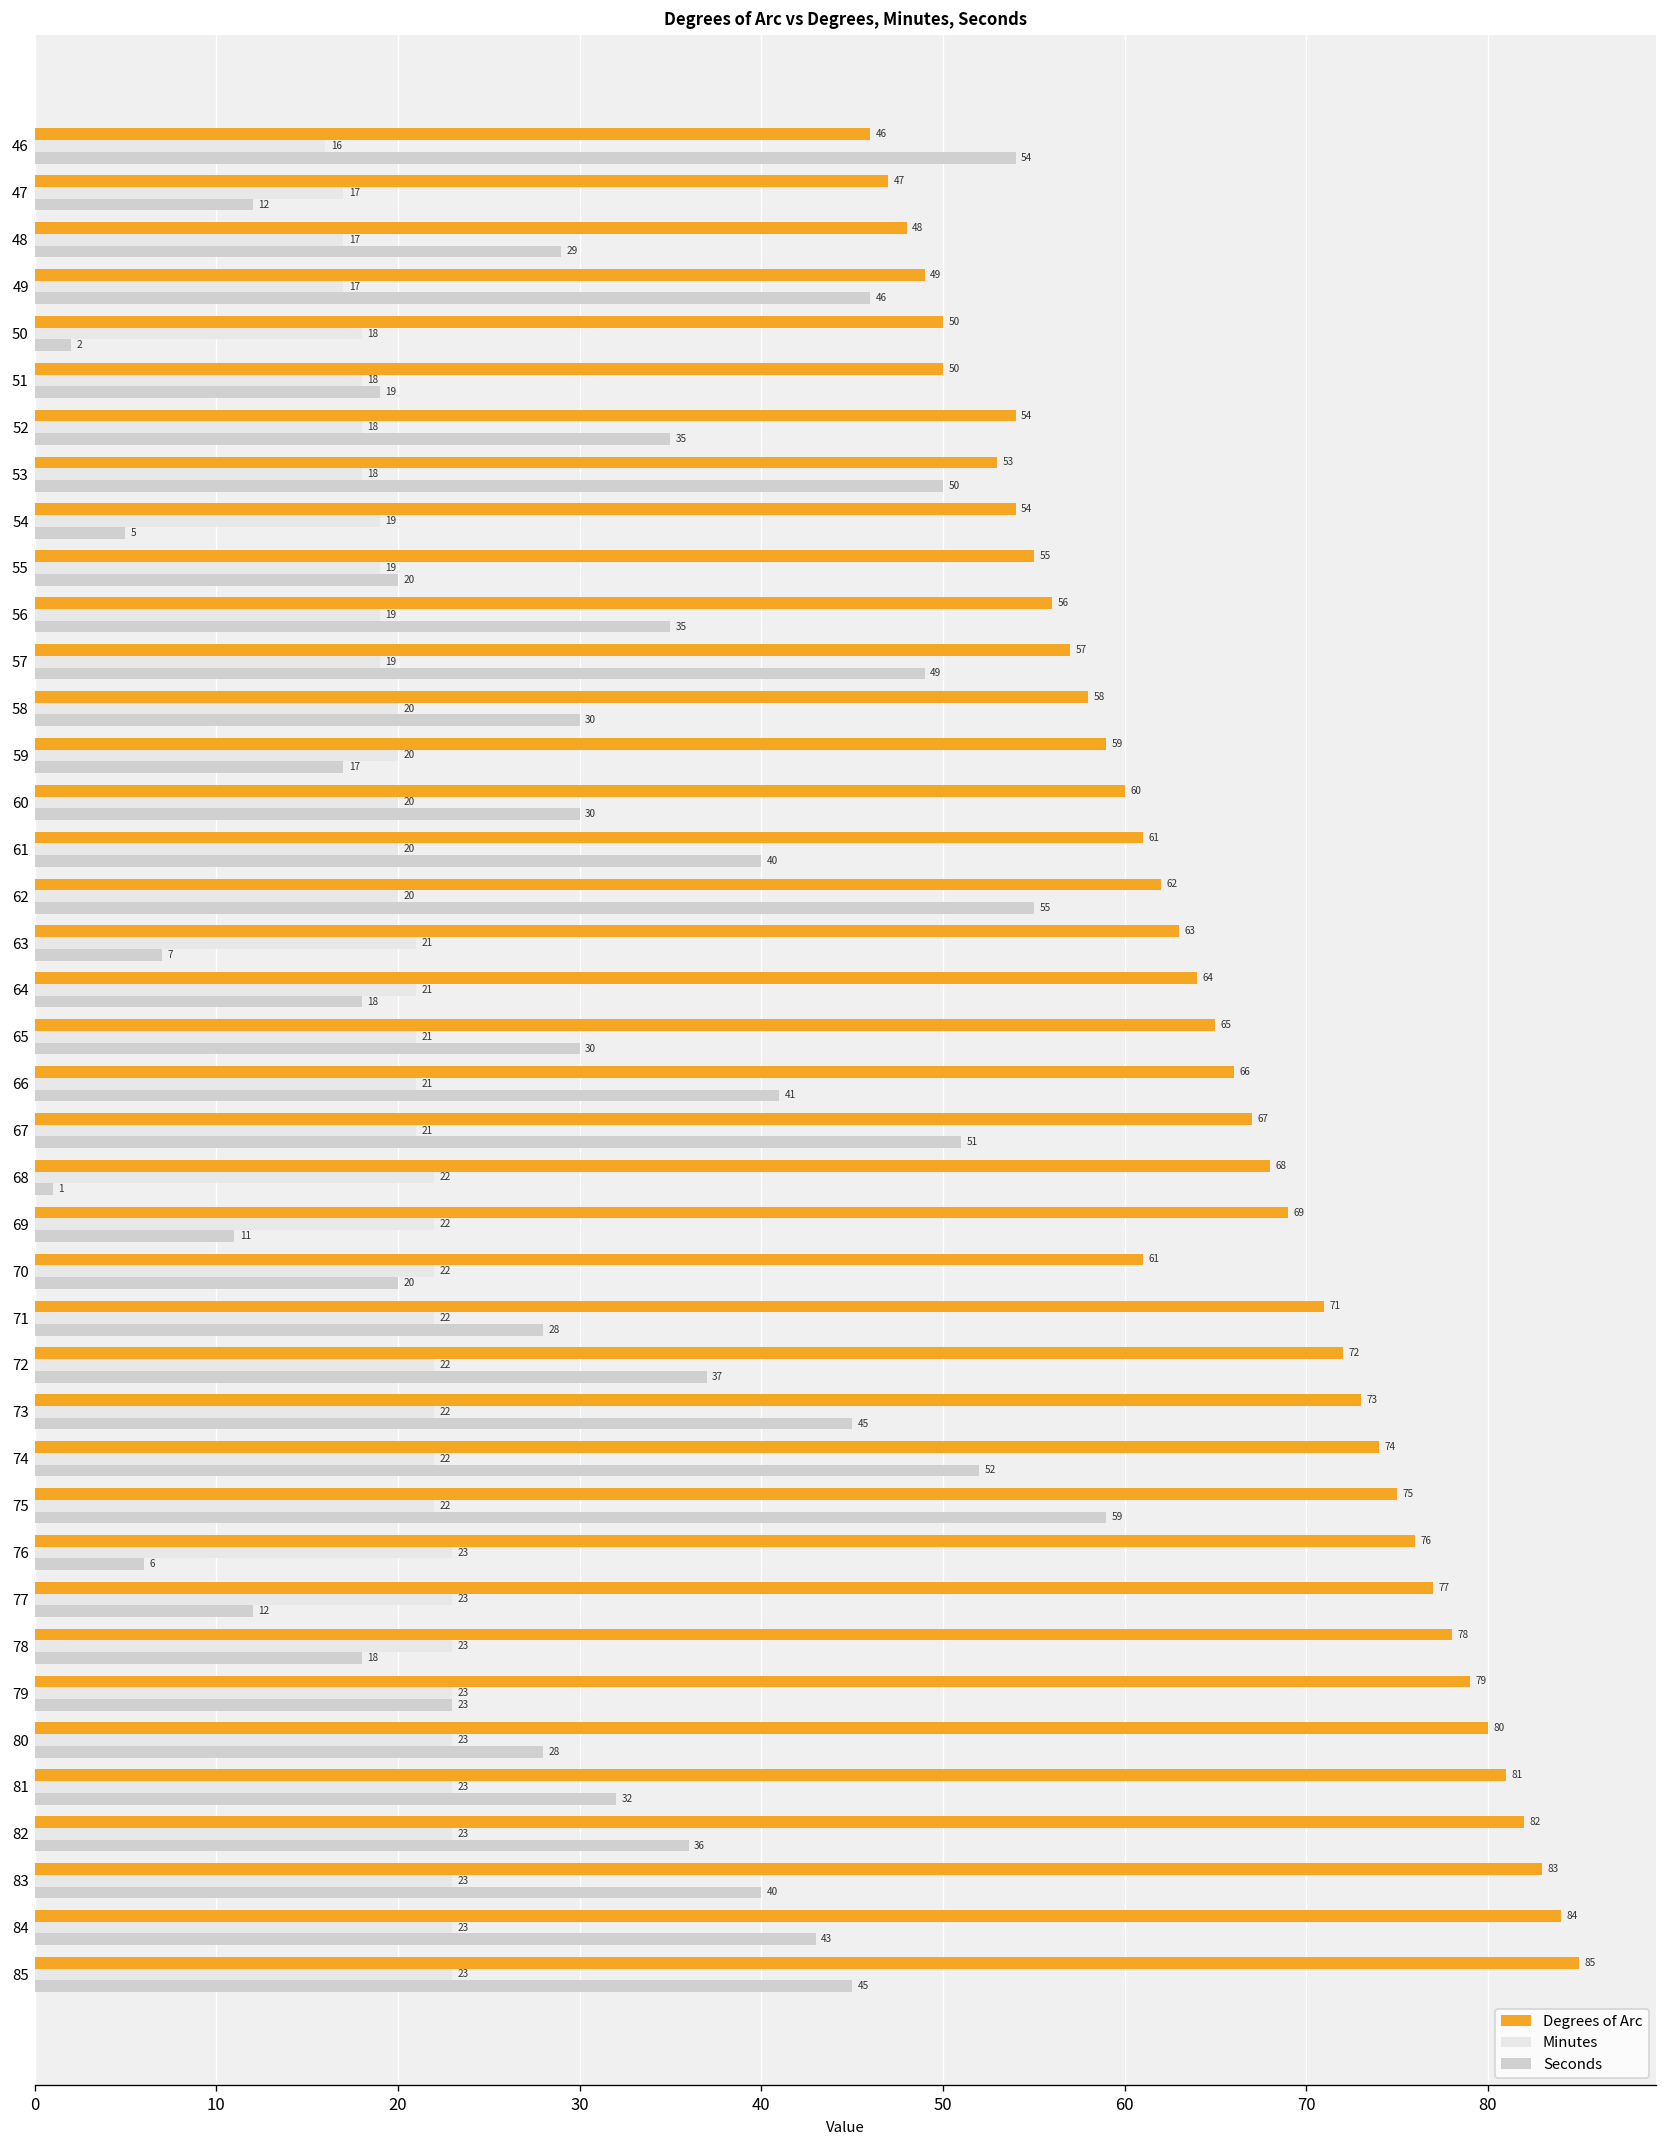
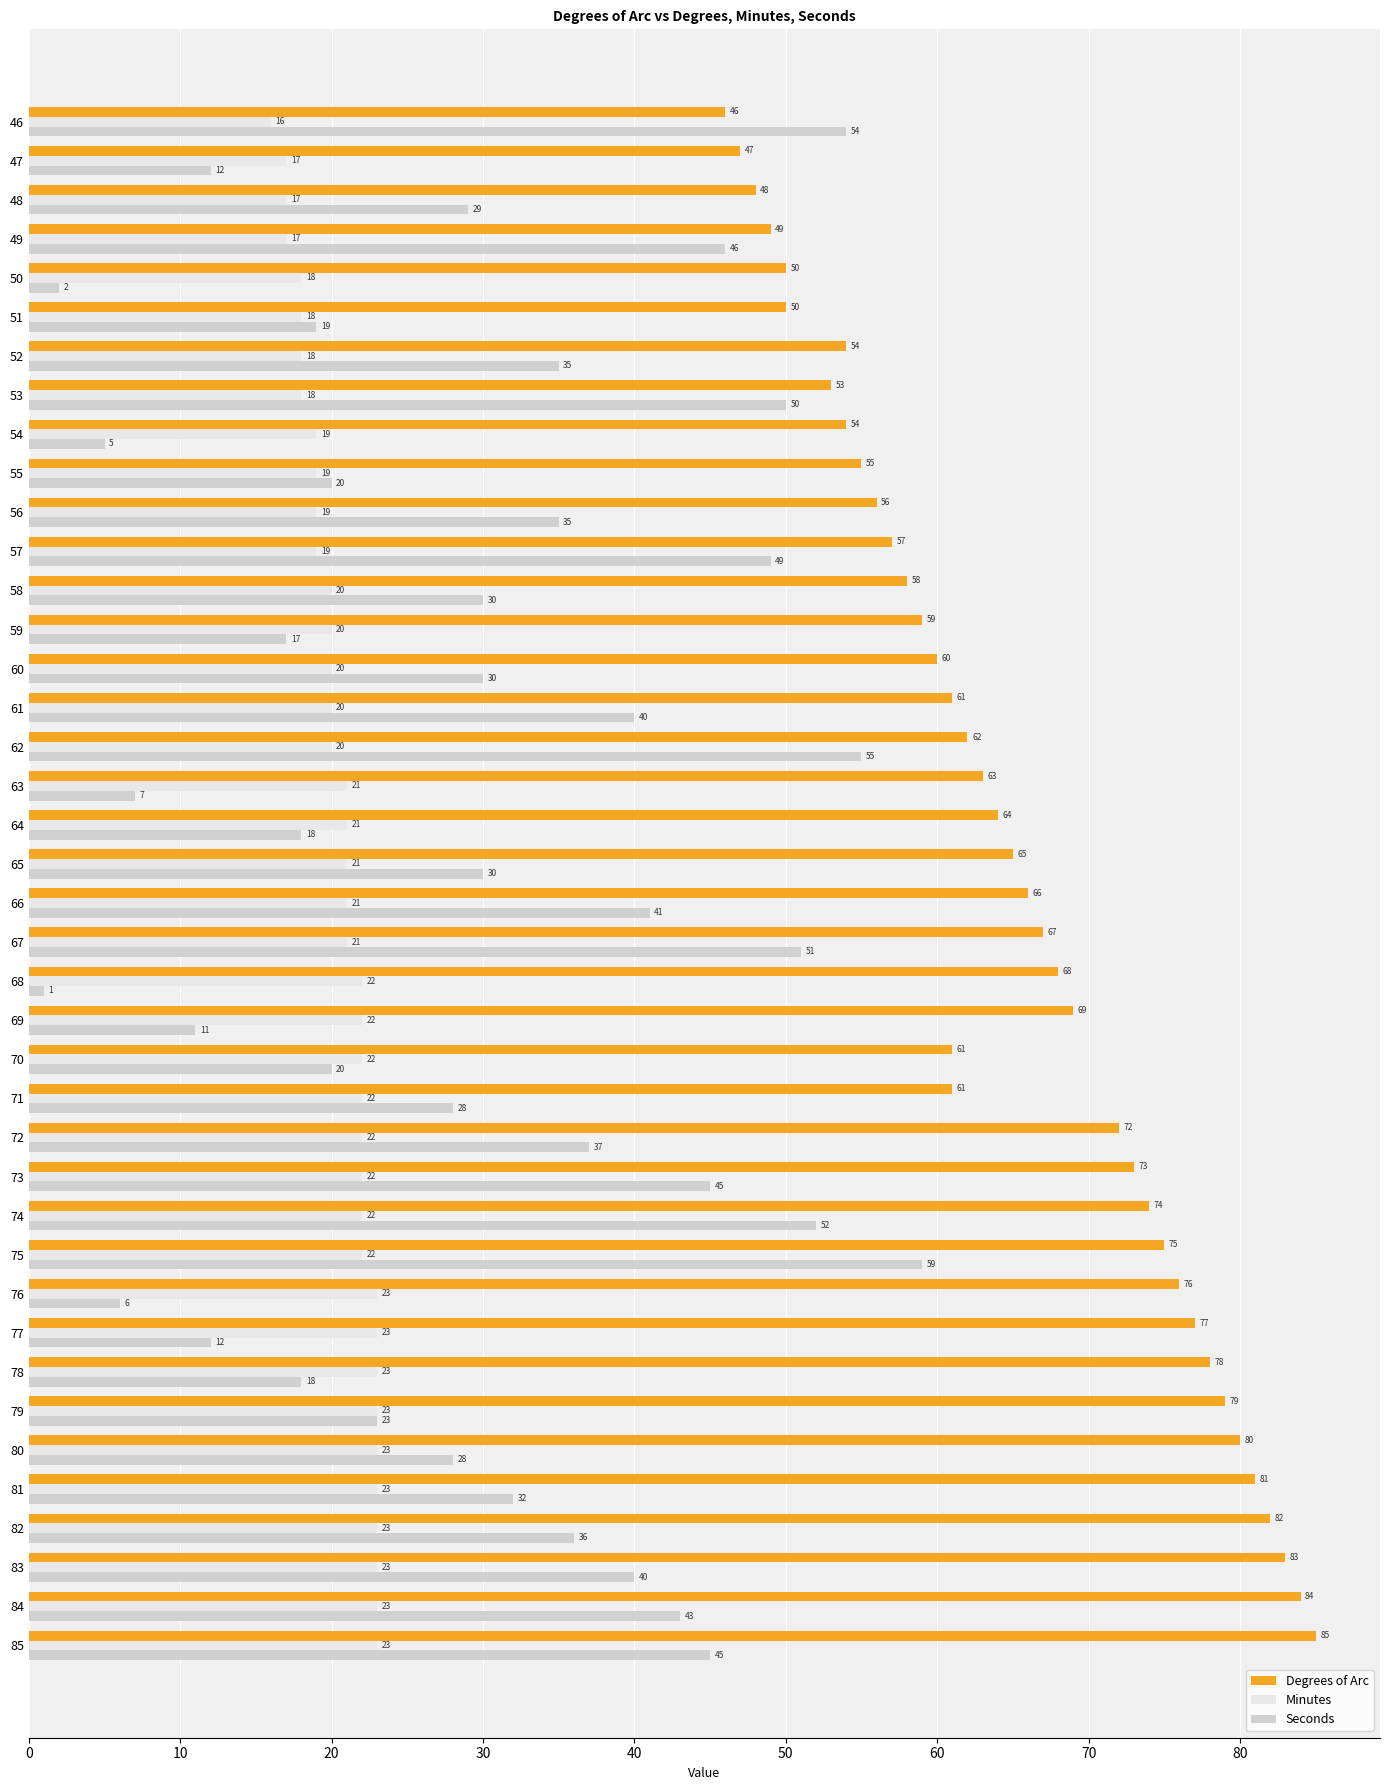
  {
    "Degrees of Arc": {
      "46": 46,
      "47": 47,
      "48": 48,
      "49": 49,
      "50": 50,
      "51": 50,
      "52": 54,
      "53": 53,
      "54": 54,
      "55": 55,
      "56": 56,
      "57": 57,
      "58": 58,
      "59": 59,
      "60": 60,
      "61": 61,
      "62": 62,
      "63": 63,
      "64": 64,
      "65": 65,
      "66": 66,
      "67": 67,
      "68": 68,
      "69": 69,
      "70": 61,
-     "71": 71,
+     "71": 61,
      "72": 72,
      "73": 73,
      "74": 74,
      "75": 75,
      "76": 76,
      "77": 77,
      "78": 78,
      "79": 79,
      "80": 80,
      "81": 81,
      "82": 82,
      "83": 83,
      "84": 84,
      "85": 85
    }
  }
